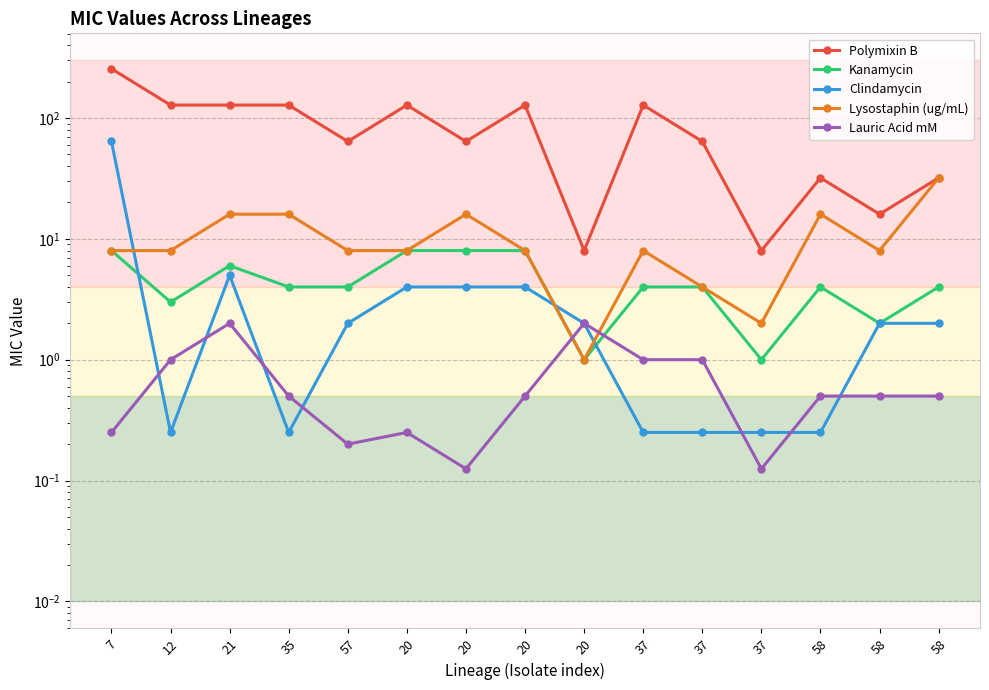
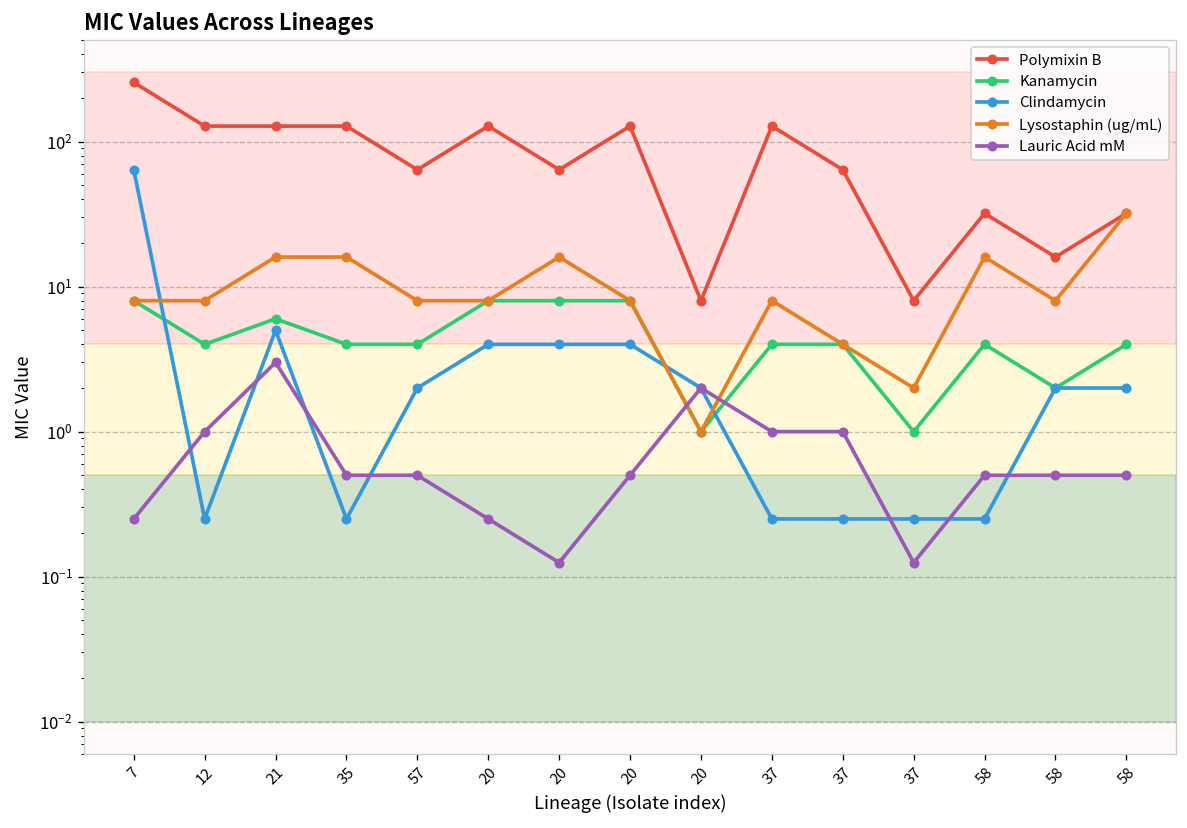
  {
    "Kanamycin": {
-     "12": 3,
+     "12": 4,
      "21": 6,
      "35": 4,
      "57": 4
    },
    "Clindamycin": {
      "7": 60,
      "12": 0.25,
      "21": 5.0,
      "35": 0.25,
      "57": 2.0
    },
    "Lauric Acid mM": {
      "7": 0.25,
      "12": 1.0,
-     "21": 2,
+     "21": 3,
      "35": 0.5,
-     "57": 0.2
+     "57": 0.5
    }
  }
